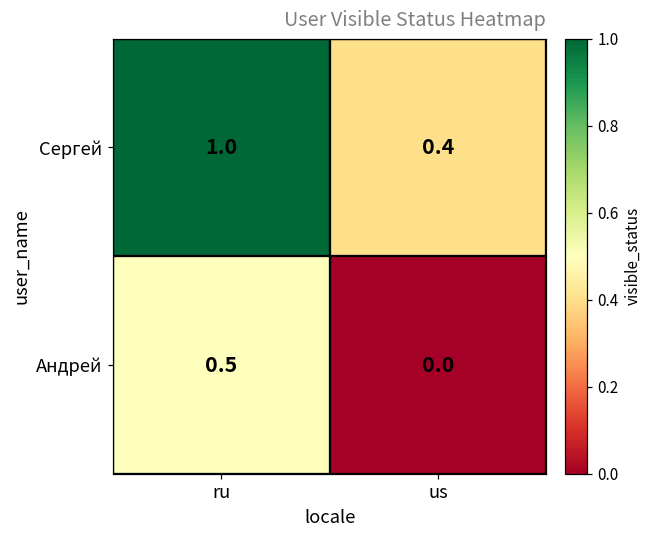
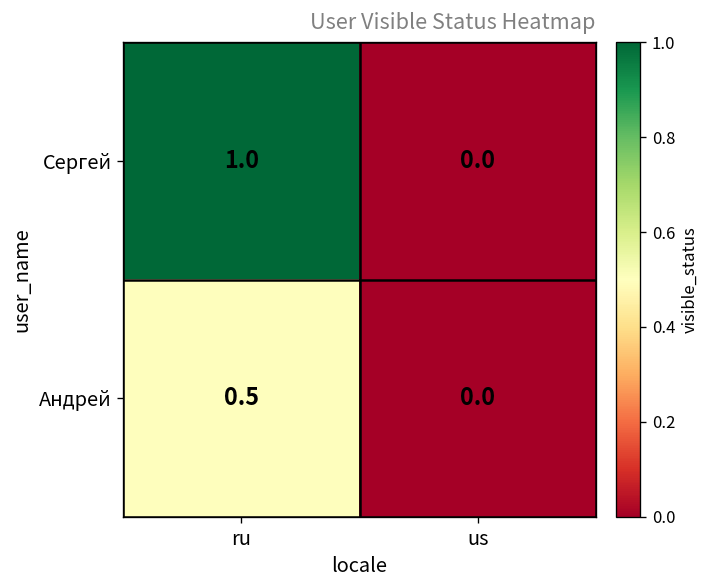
  {
    "Сергей": {
      "ru": 1.0,
-     "us": 0.4
+     "us": 0.0
    },
    "Андрей": {
      "ru": 0.5,
      "us": 0.0
    }
  }
